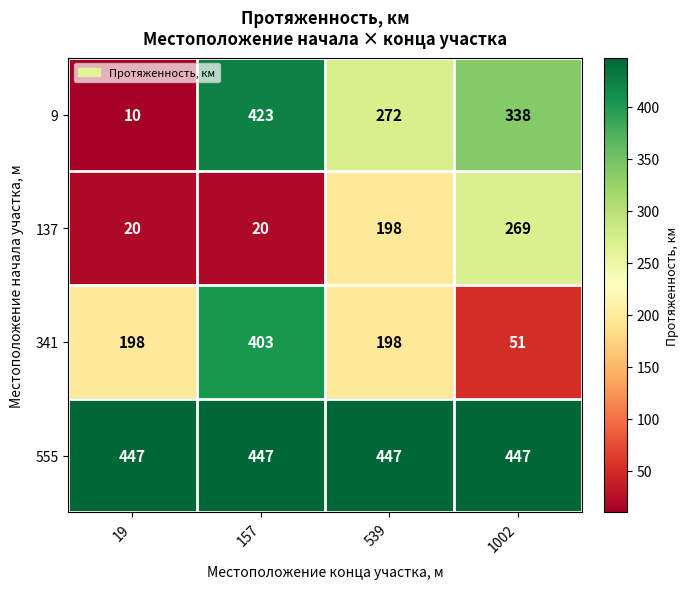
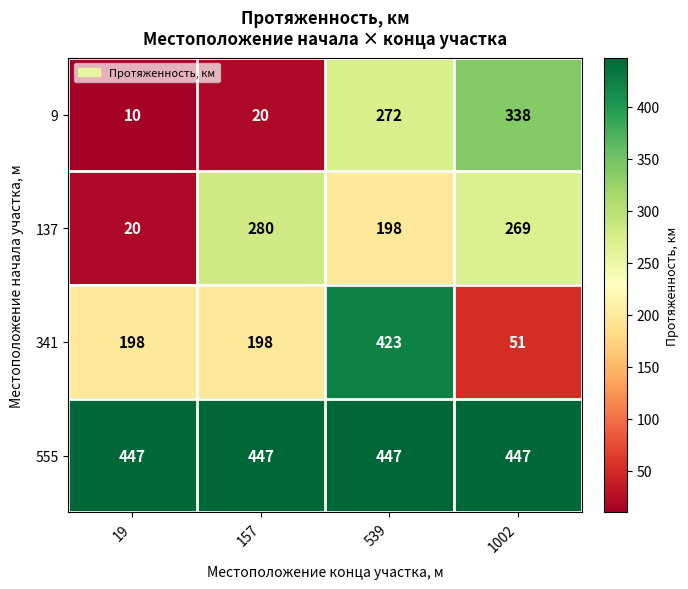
  {
    "9": {
      "19": 10,
-     "157": 423,
+     "157": 20,
      "539": 272,
      "1002": 338
    },
    "137": {
      "19": 20,
-     "157": 20,
+     "157": 280,
      "539": 198,
      "1002": 269
    },
    "341": {
      "19": 198,
-     "157": 403,
-     "539": 198,
+     "157": 198,
+     "539": 423,
      "1002": 51
    },
    "555": {
      "19": 447,
      "157": 447,
      "539": 447,
      "1002": 447
    }
  }
